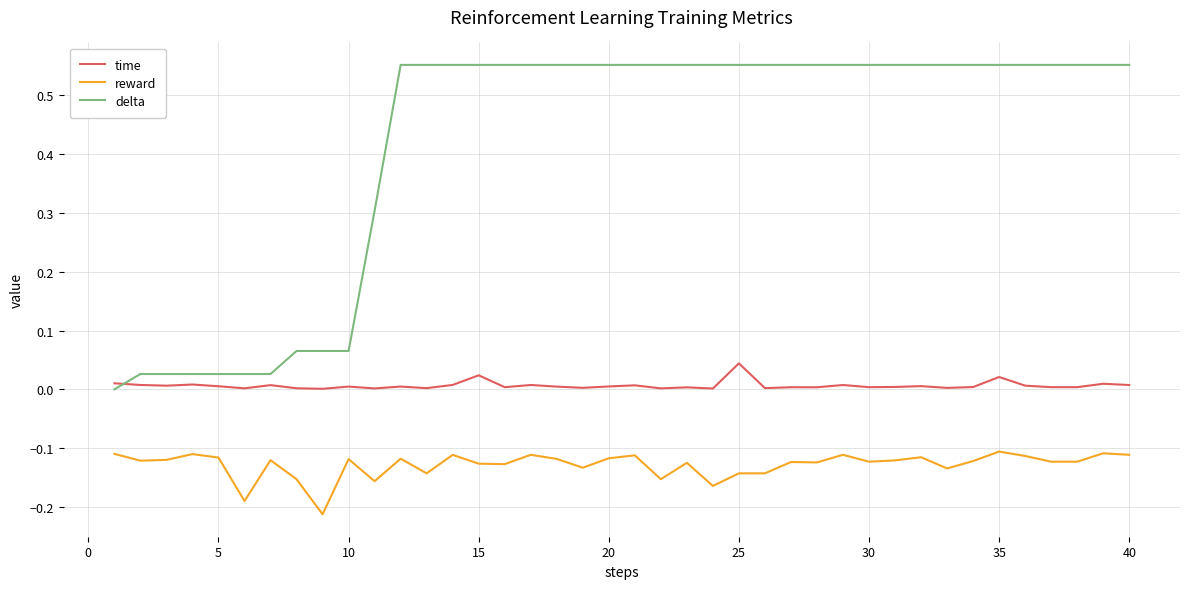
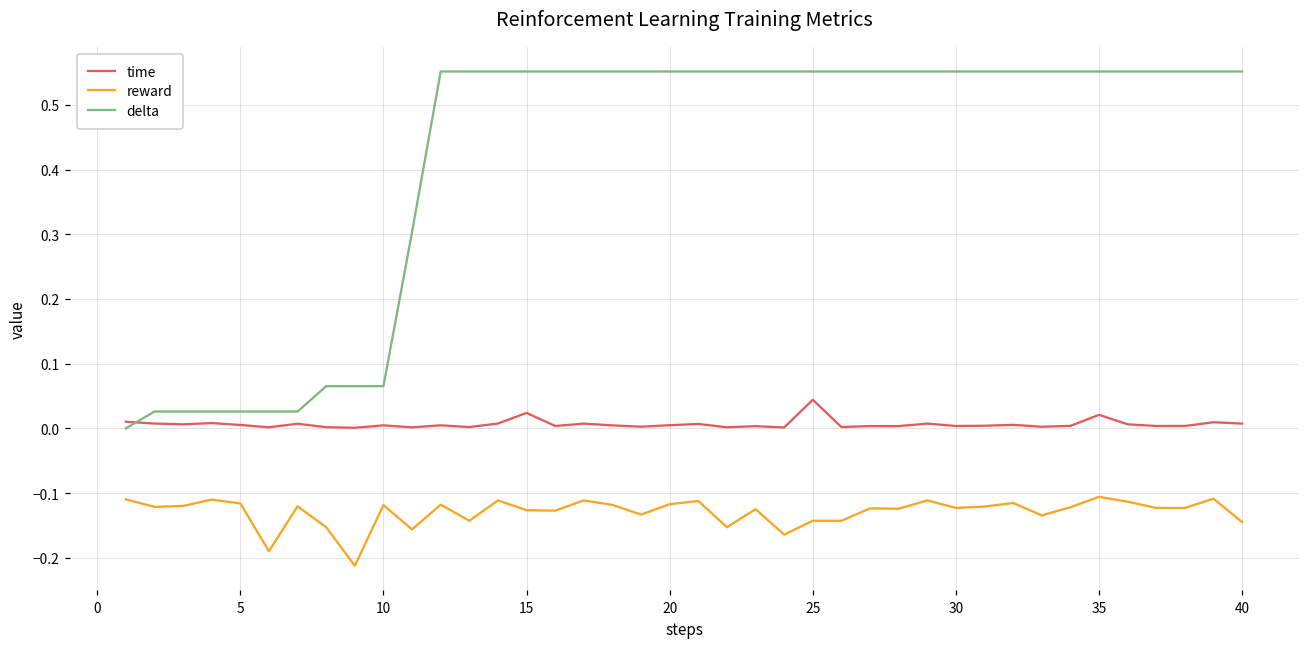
  {
    "time": {
      "5": 0.01,
      "10": 0.00,
      "15": 0.02,
      "20": 0.00,
      "25": 0.04,
      "30": 0.00,
      "35": 0.02,
      "40": 0.01
    },
    "reward": {
      "5": -0.12,
      "10": -0.12,
      "15": -0.13,
      "20": -0.12,
      "25": -0.14,
      "30": -0.12,
      "35": -0.11,
-     "40": -0.11
+     "40": -0.15
    },
    "delta": {
      "5": 0.03,
      "10": 0.07,
      "15": 0.55,
      "20": 0.55,
      "25": 0.55,
      "30": 0.55,
      "35": 0.55,
      "40": 0.55
    }
  }
